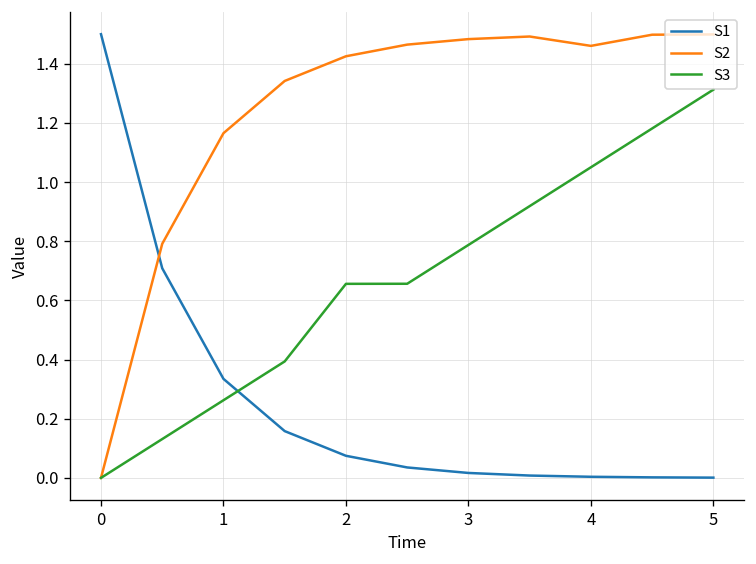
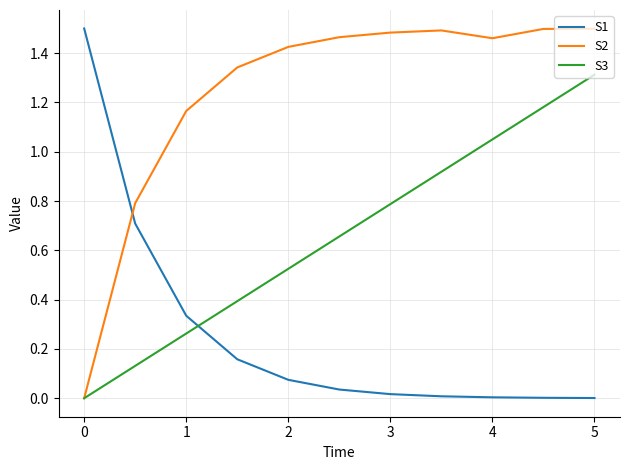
  {
    "S1": {
      "0": 1.50,
      "1": 0.33,
      "2": 0.07,
      "3": 0.02,
      "4": 0.00,
      "5": 0.00
    },
    "S2": {
      "1": 1.17,
      "2": 1.43,
      "3": 1.48,
      "4": 1.46
    },
    "S3": {
      "1": 0.26,
-     "2": 0.66,
+     "2": 0.53,
      "3": 0.79,
      "4": 1.05
    }
  }
